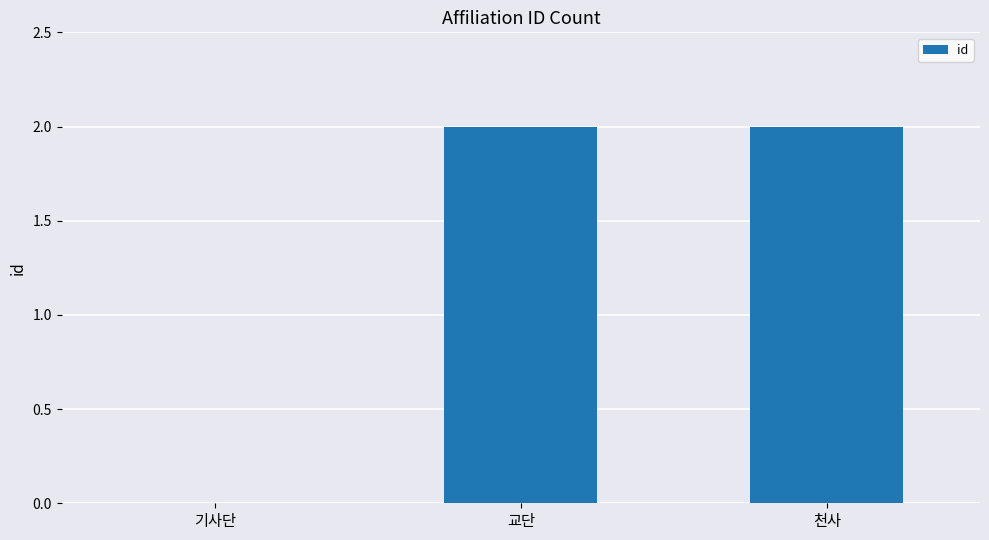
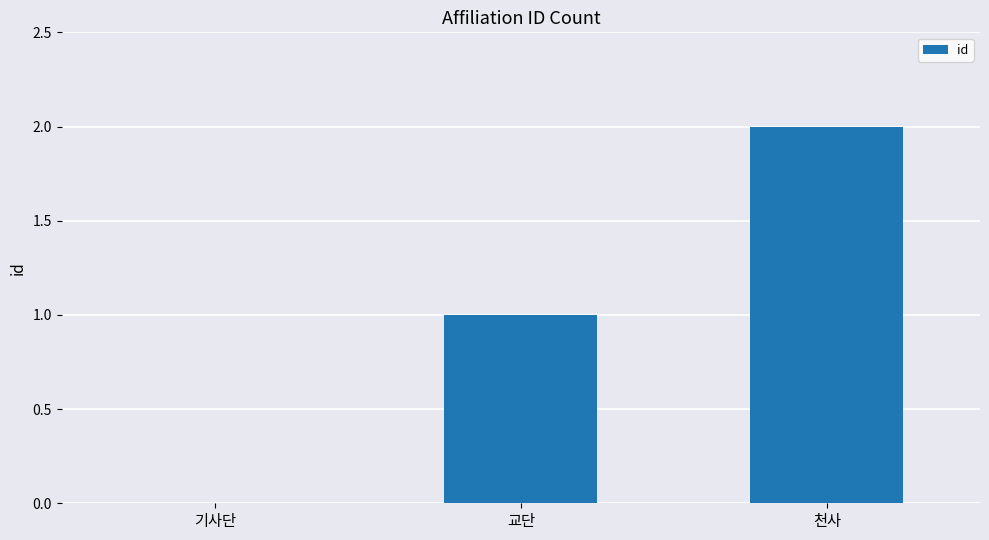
  {
    "기사단": 0,
-   "교단": 2,
+   "교단": 1,
    "천사": 2
  }
